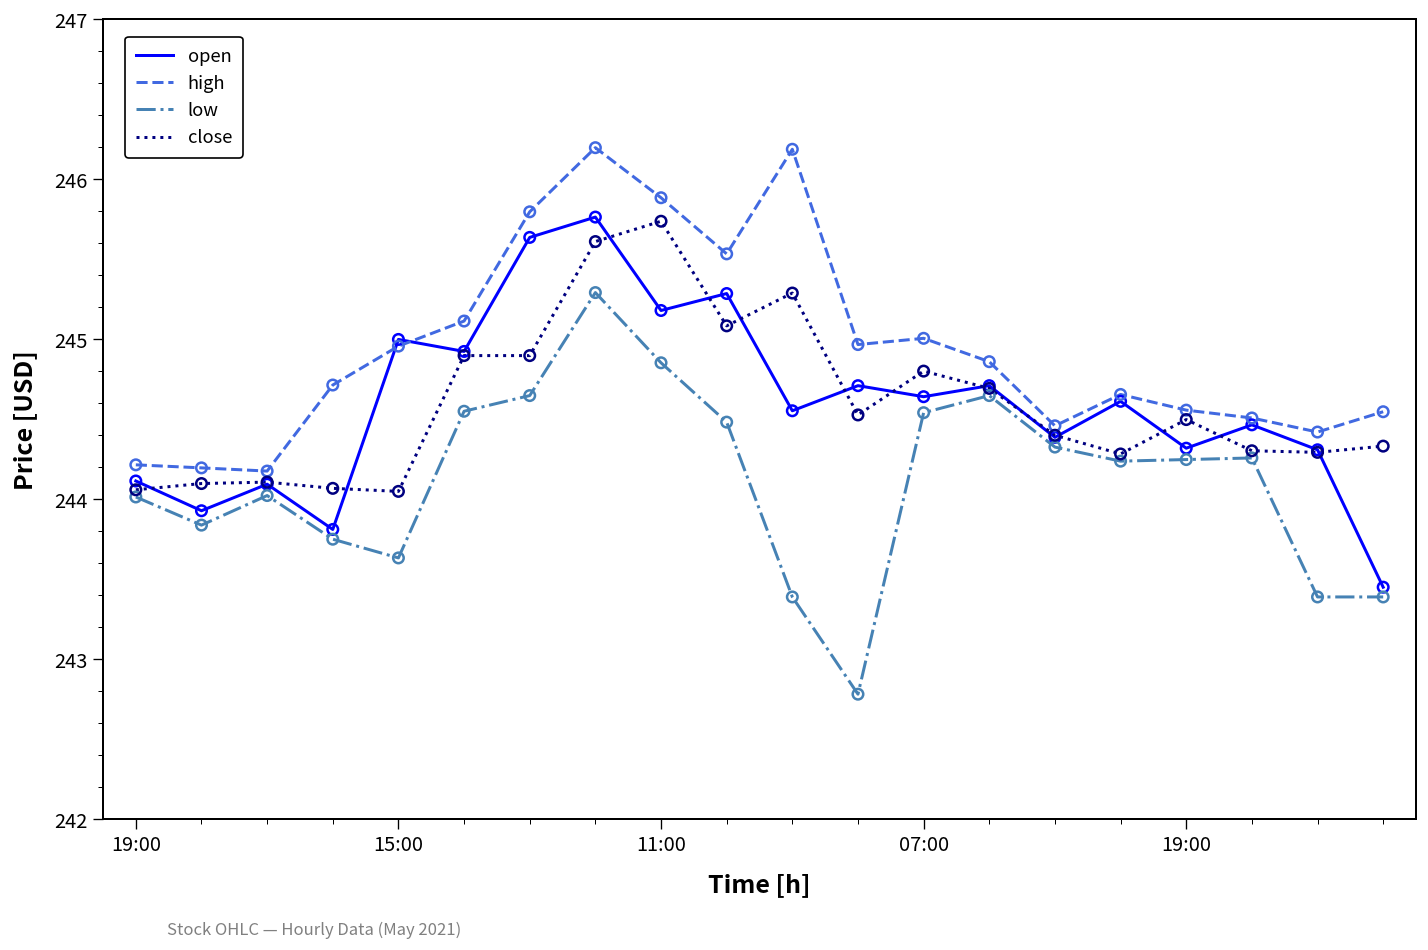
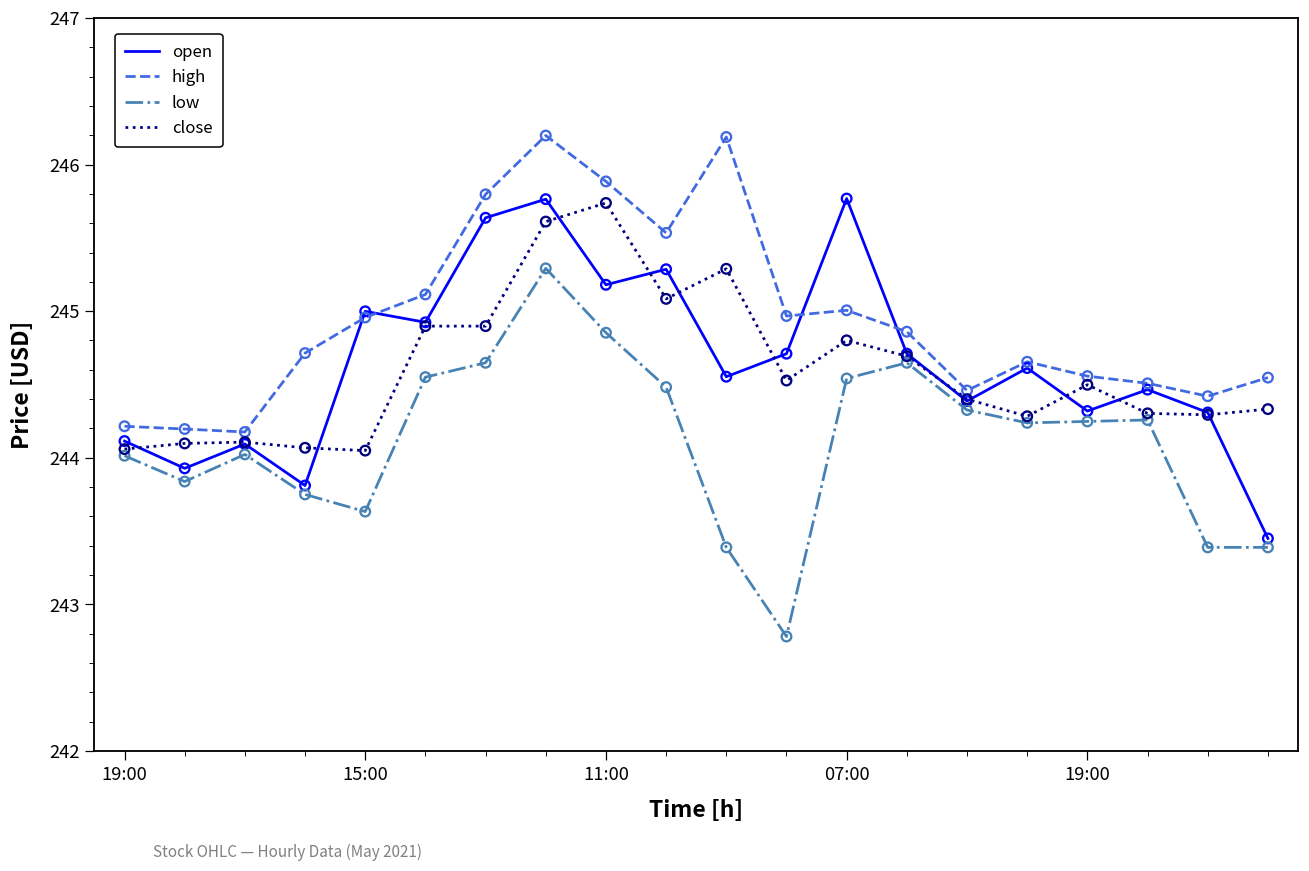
  {
    "open": {
      "15:00": 245.00,
      "11:00": 245.18,
-     "07:00": 244.64
+     "07:00": 245.77
    },
    "close": {
      "15:00": 244.05,
      "11:00": 245.74,
      "07:00": 244.80
    }
  }
